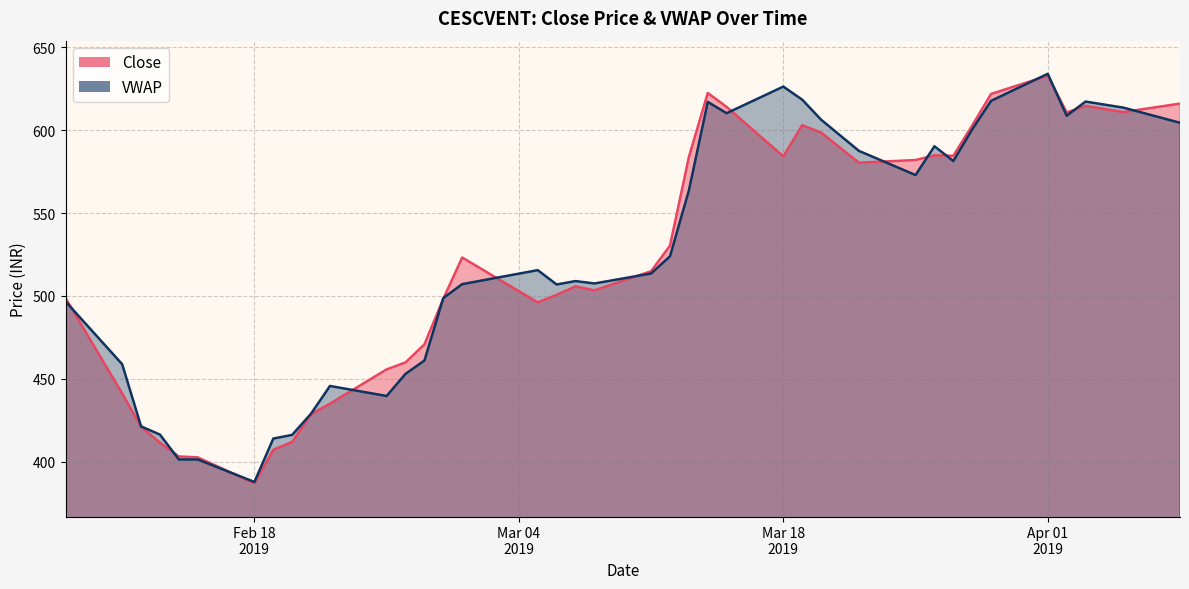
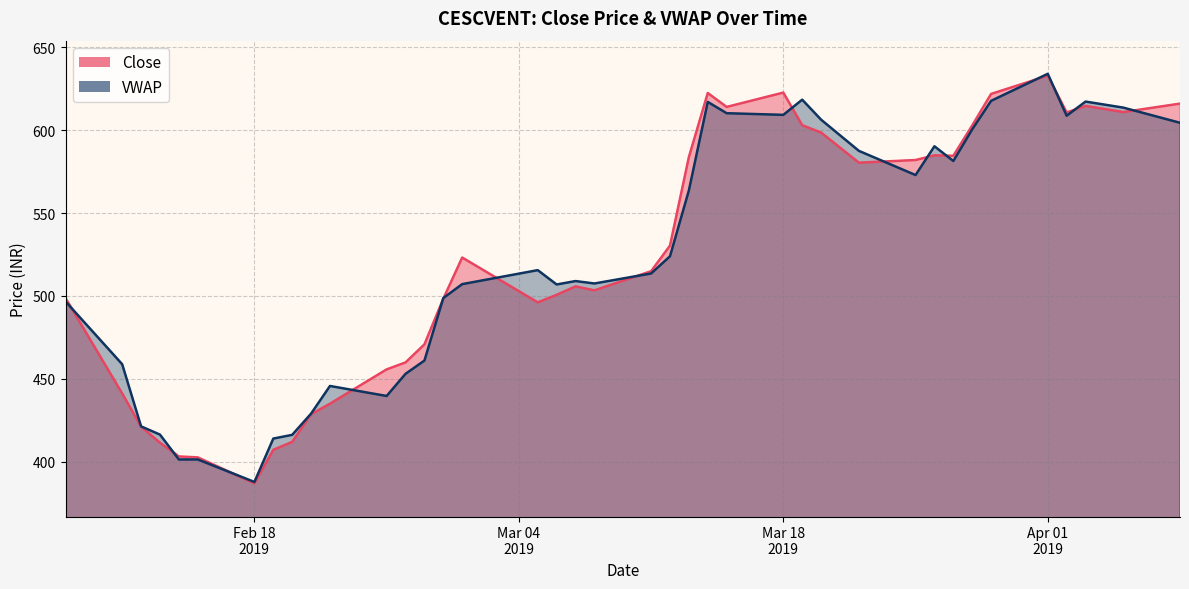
  {
    "Close": {
-     "Mar 18 2019": 584
+     "Mar 18 2019": 623
    },
    "VWAP": {
-     "Mar 18 2019": 626
+     "Mar 18 2019": 609
    }
  }
